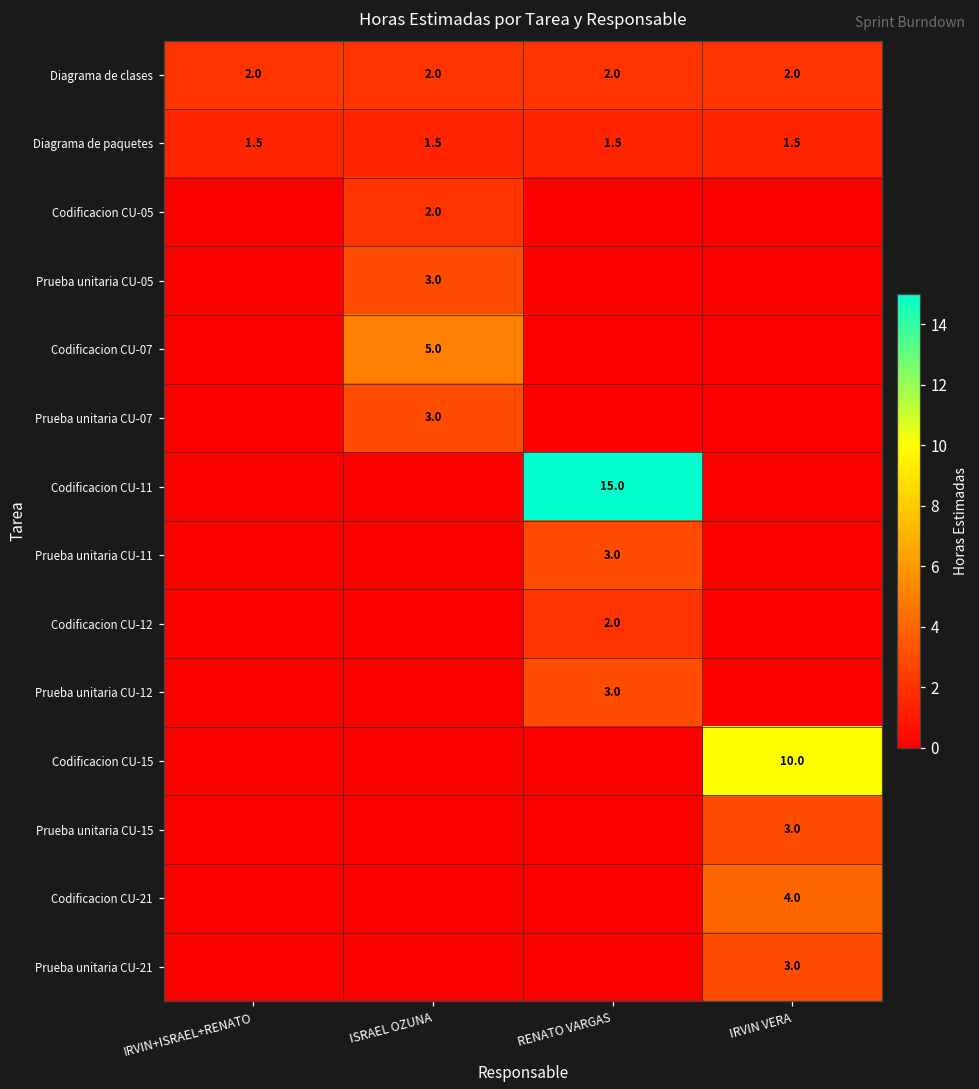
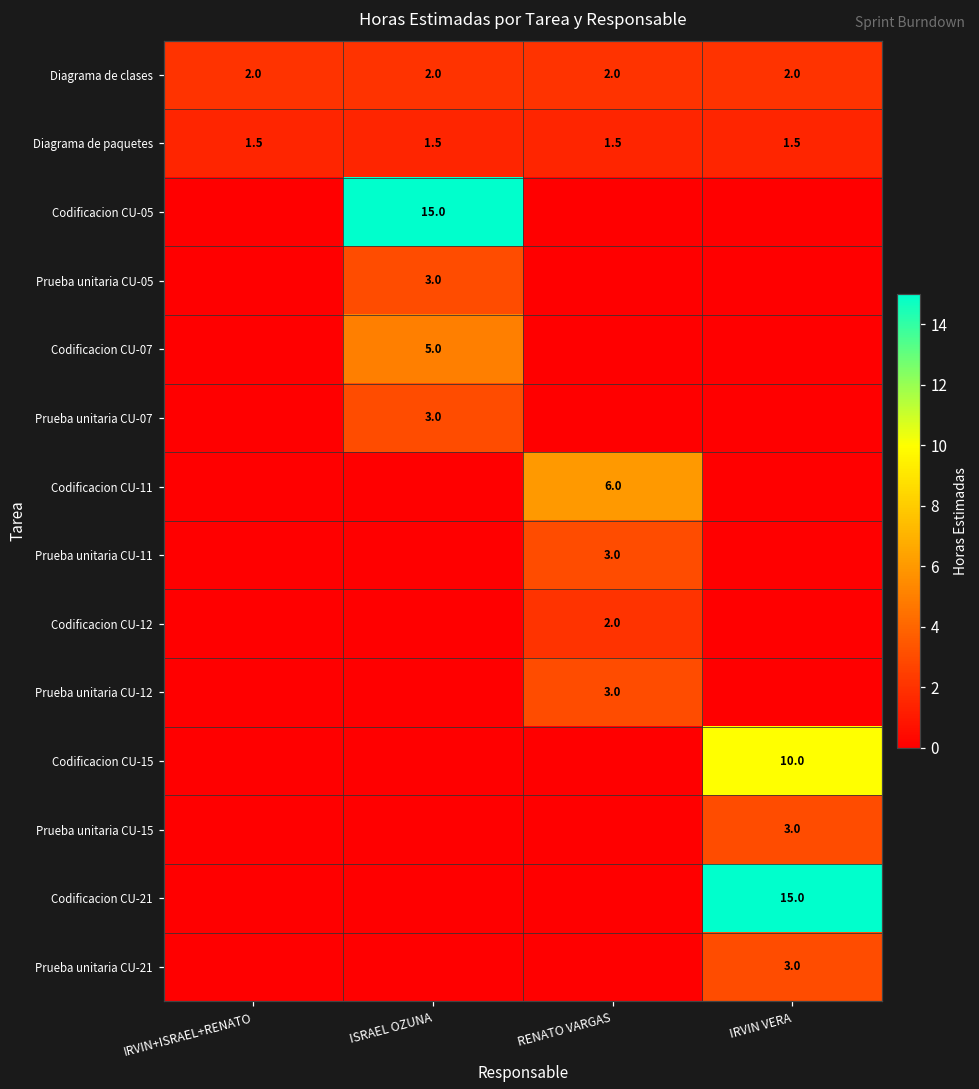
  {
    "Diagrama de clases": {
      "IRVIN+ISRAEL+RENATO": 2.0,
      "ISRAEL OZUNA": 2.0,
      "RENATO VARGAS": 2.0,
      "IRVIN VERA": 2.0
    },
    "Diagrama de paquetes": {
      "IRVIN+ISRAEL+RENATO": 1.5,
      "ISRAEL OZUNA": 1.5,
      "RENATO VARGAS": 1.5,
      "IRVIN VERA": 1.5
    },
    "Codificacion CU-05": {
-     "ISRAEL OZUNA": 2.0
+     "ISRAEL OZUNA": 15.0
    },
    "Prueba unitaria CU-05": {
      "ISRAEL OZUNA": 3.0
    },
    "Codificacion CU-07": {
      "ISRAEL OZUNA": 5.0
    },
    "Prueba unitaria CU-07": {
      "ISRAEL OZUNA": 3.0
    },
    "Codificacion CU-11": {
-     "RENATO VARGAS": 15.0
+     "RENATO VARGAS": 6.0
    },
    "Prueba unitaria CU-11": {
      "RENATO VARGAS": 3.0
    },
    "Codificacion CU-12": {
      "RENATO VARGAS": 2.0
    },
    "Prueba unitaria CU-12": {
      "RENATO VARGAS": 3.0
    },
    "Codificacion CU-15": {
      "IRVIN VERA": 10.0
    },
    "Prueba unitaria CU-15": {
      "IRVIN VERA": 3.0
    },
    "Codificacion CU-21": {
-     "IRVIN VERA": 4.0
+     "IRVIN VERA": 15.0
    },
    "Prueba unitaria CU-21": {
      "IRVIN VERA": 3.0
    }
  }
